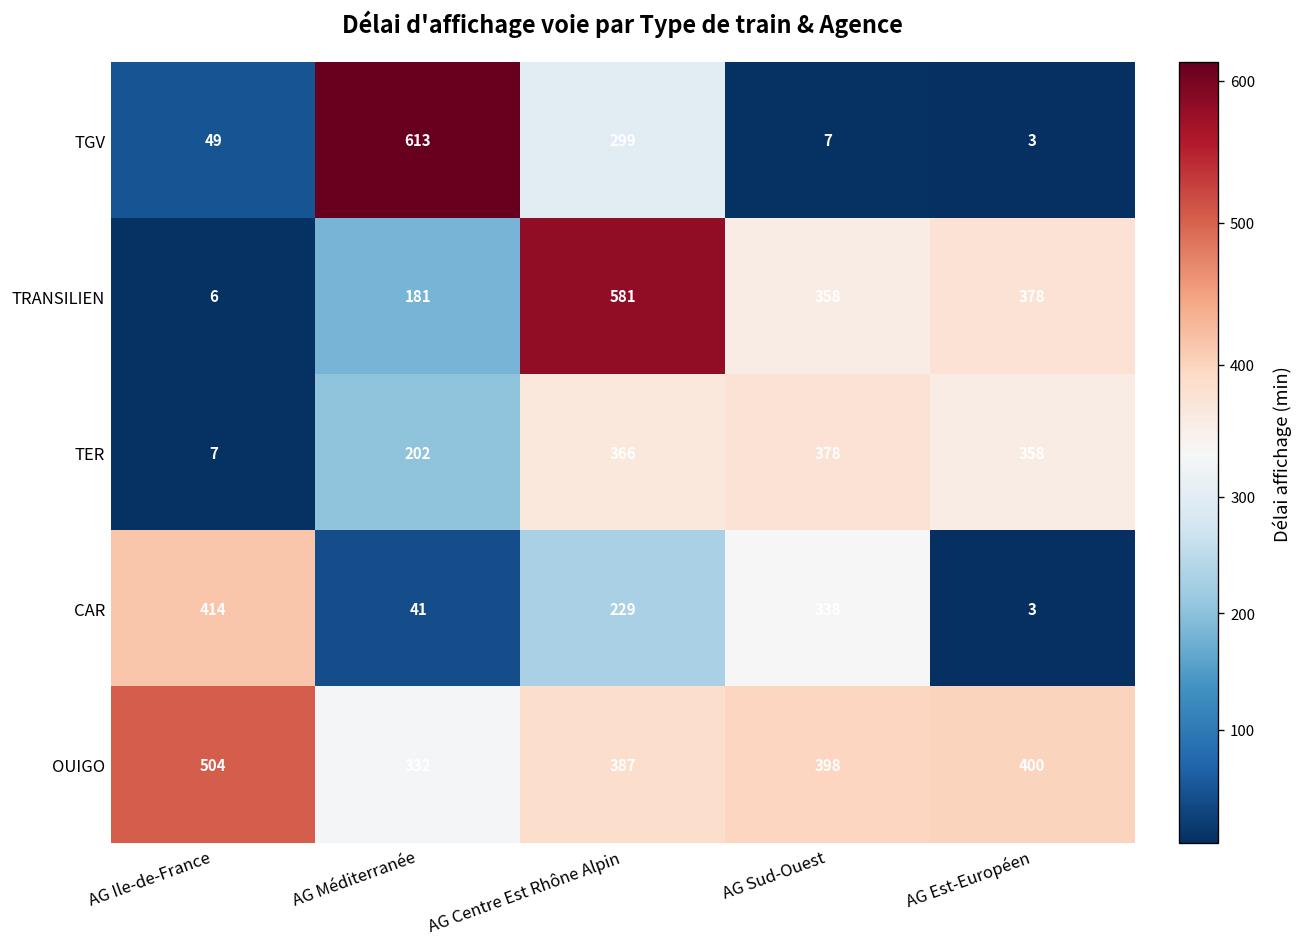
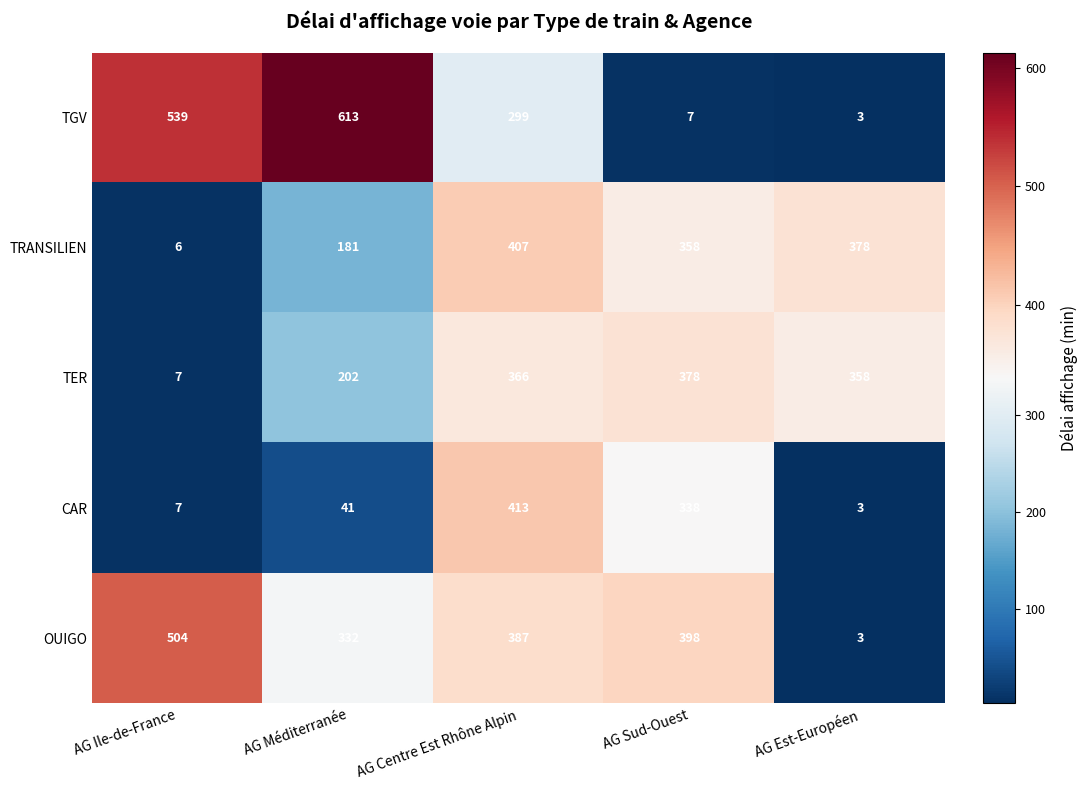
  {
    "TGV": {
-     "AG Ile-de-France": 49,
+     "AG Ile-de-France": 539,
      "AG Méditerranée": 613,
      "AG Sud-Ouest": 7,
      "AG Est-Européen": 3
    },
    "TRANSILIEN": {
      "AG Ile-de-France": 6,
      "AG Méditerranée": 181,
-     "AG Centre Est Rhône Alpin": 581
+     "AG Centre Est Rhône Alpin": 407
    },
    "TER": {
      "AG Ile-de-France": 7,
      "AG Méditerranée": 202
    },
    "CAR": {
-     "AG Ile-de-France": 414,
+     "AG Ile-de-France": 7,
      "AG Méditerranée": 41,
-     "AG Centre Est Rhône Alpin": 229,
+     "AG Centre Est Rhône Alpin": 413,
      "AG Est-Européen": 3
    },
    "OUIGO": {
      "AG Ile-de-France": 504,
      "AG Centre Est Rhône Alpin": 387,
      "AG Sud-Ouest": 398,
-     "AG Est-Européen": 400
+     "AG Est-Européen": 3
    }
  }
